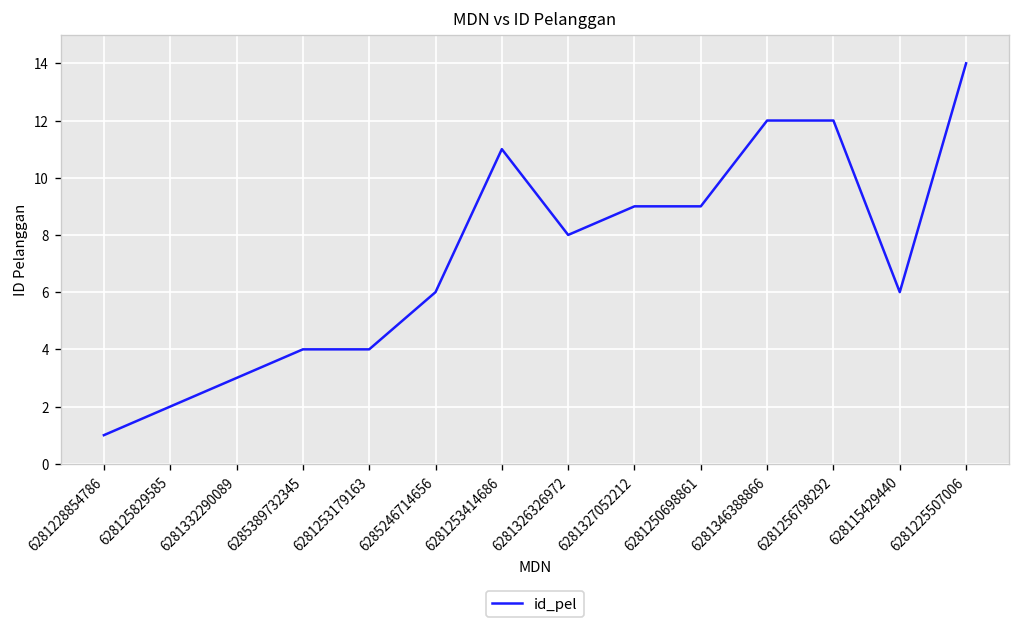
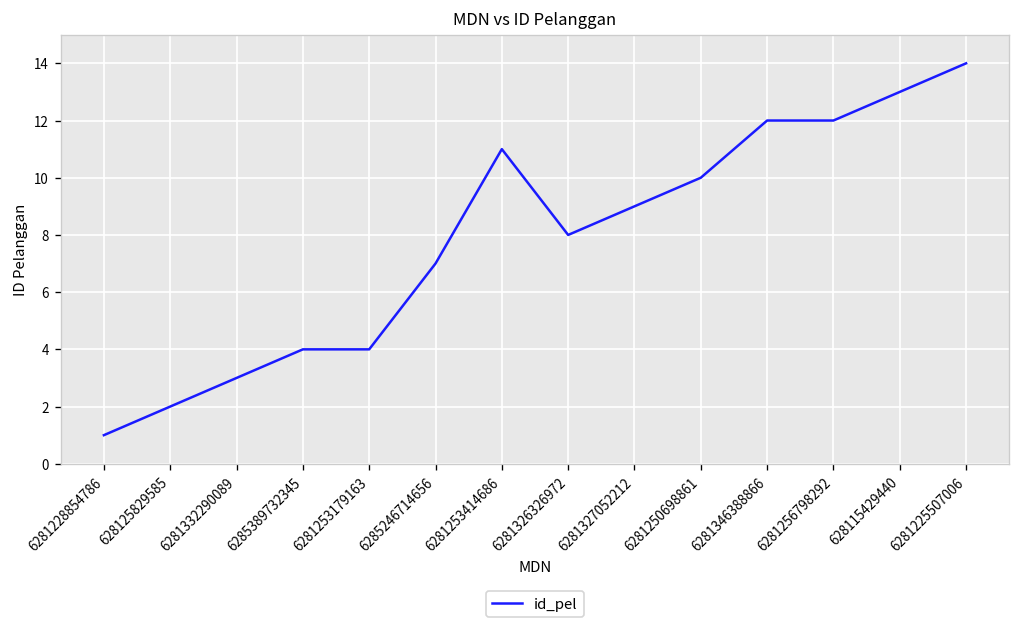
  {
    "6281228854786": 1,
    "628125829585": 2,
    "6281332290089": 3,
    "6285389732345": 4,
    "6281253179163": 4,
-   "6285246714656": 6,
+   "6285246714656": 7,
    "6281253414686": 11,
    "6281326326972": 8,
    "6281327052212": 9,
-   "6281250698861": 9,
+   "6281250698861": 10,
    "6281346388866": 12,
    "6281256798292": 12,
-   "628115429440": 6,
+   "628115429440": 13,
    "6281225507006": 14
  }
